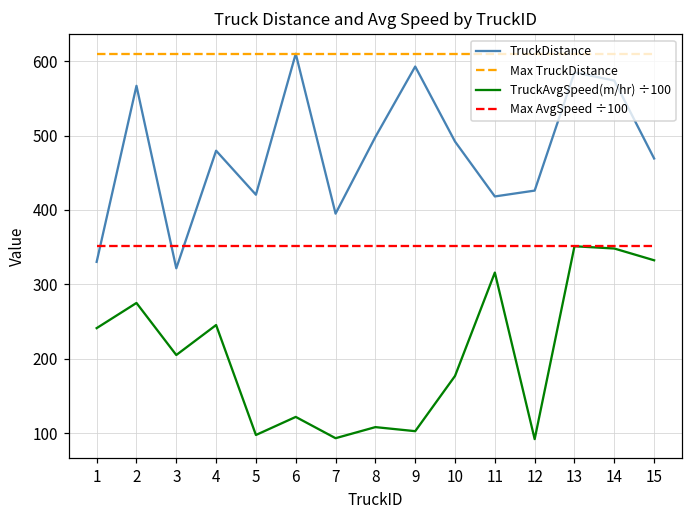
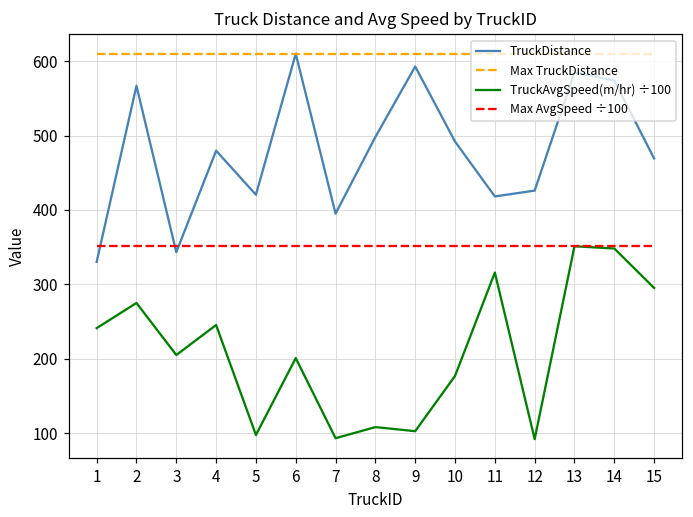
  {
    "TruckDistance": {
      "1": 330,
      "2": 570,
-     "3": 320,
+     "3": 340,
      "4": 480,
      "5": 420,
      "7": 400,
      "8": 500,
      "9": 590,
      "10": 490,
      "11": 420,
      "12": 430,
      "15": 470
    },
    "Max TruckDistance": {
      "1": 610,
      "2": 610,
      "3": 610,
      "4": 610,
      "5": 610,
      "7": 610,
      "8": 610,
      "9": 610,
      "10": 610
    },
    "TruckAvgSpeed(m/hr) ÷100": {
      "1": 240,
      "2": 280,
      "3": 210,
      "4": 250,
      "5": 100,
-     "6": 120,
+     "6": 200,
      "7": 90,
      "8": 110,
      "9": 100,
      "10": 180,
      "11": 320,
      "12": 90,
-     "15": 330
+     "15": 300
    },
    "Max AvgSpeed ÷100": {
      "1": 350,
      "2": 350,
      "3": 350,
      "4": 350,
      "5": 350,
      "6": 350,
      "7": 350,
      "8": 350,
      "9": 350,
      "10": 350,
      "11": 350,
      "12": 350,
      "15": 350
    }
  }
